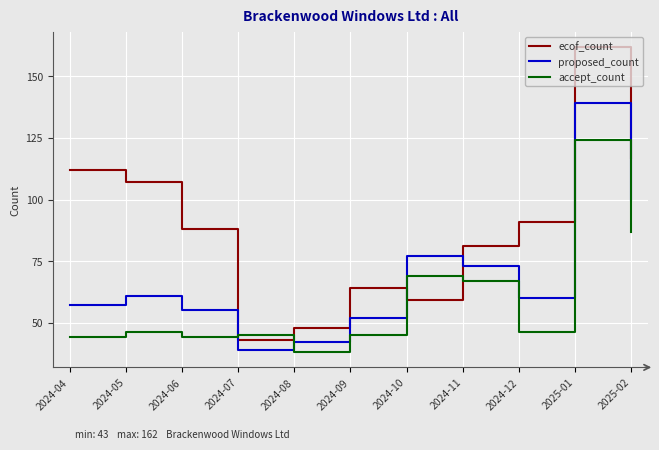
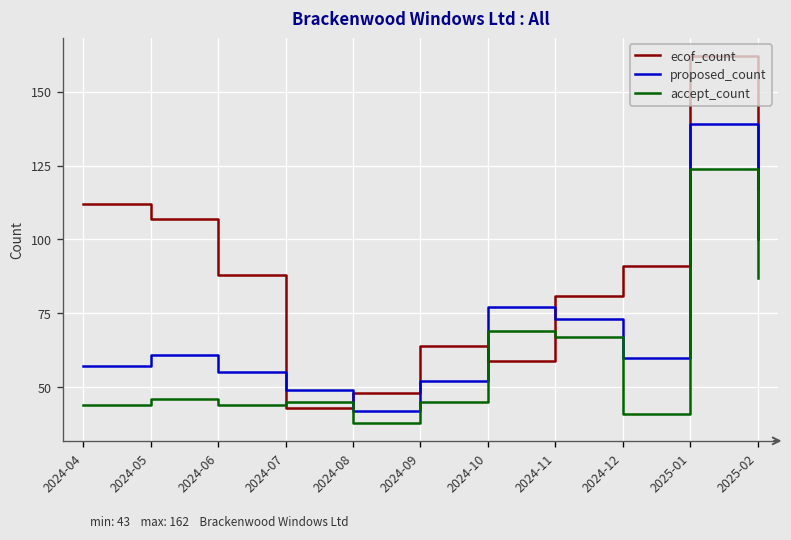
  {
    "ecof_count": {
      "2024-04": 112,
      "2024-05": 107,
      "2024-06": 88,
      "2024-07": 43,
      "2024-08": 48,
      "2024-09": 64,
      "2024-10": 59,
      "2024-11": 81,
      "2024-12": 91,
      "2025-02": 117
    },
    "proposed_count": {
      "2024-04": 57,
      "2024-05": 61,
      "2024-06": 55,
-     "2024-07": 39,
+     "2024-07": 49,
      "2024-08": 42,
      "2024-09": 52,
      "2024-10": 77,
      "2024-11": 73,
      "2024-12": 60,
      "2025-01": 139,
      "2025-02": 100
    },
    "accept_count": {
      "2024-04": 44,
      "2024-05": 46,
      "2024-06": 44,
      "2024-07": 45,
      "2024-08": 38,
      "2024-09": 45,
      "2024-10": 69,
      "2024-11": 67,
-     "2024-12": 46,
+     "2024-12": 41,
      "2025-01": 124,
      "2025-02": 87
    }
  }
